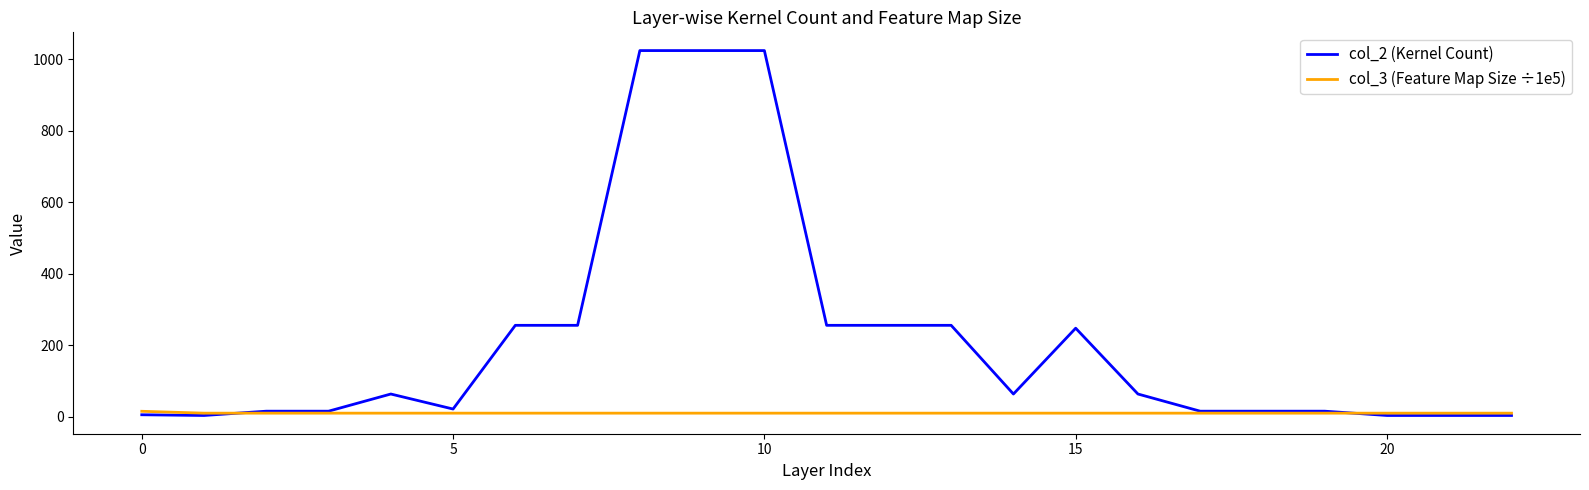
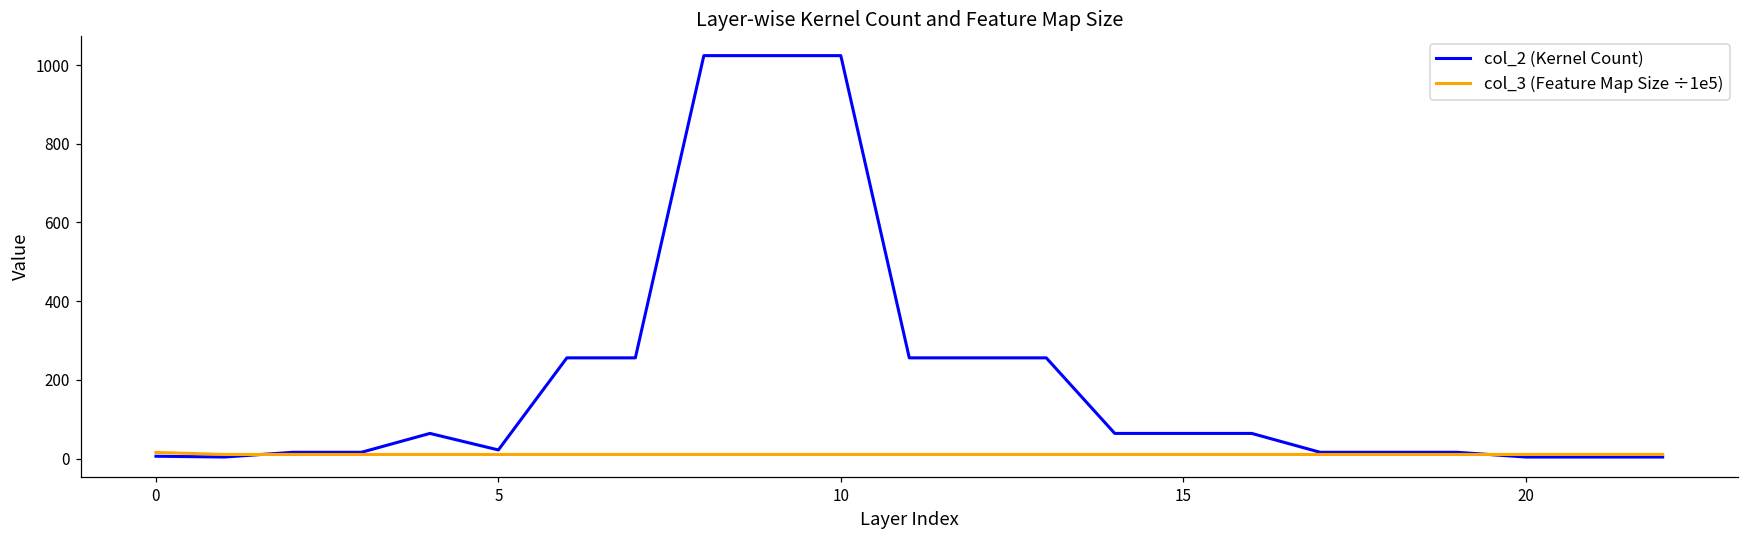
  {
    "col_2 (Kernel Count)": {
      "0": 10,
      "5": 20,
      "10": 1020,
-     "15": 250
+     "15": 60
    },
    "col_3 (Feature Map Size ÷1e5)": {
      "0": 20,
      "5": 10,
      "10": 10,
      "15": 10
    }
  }
